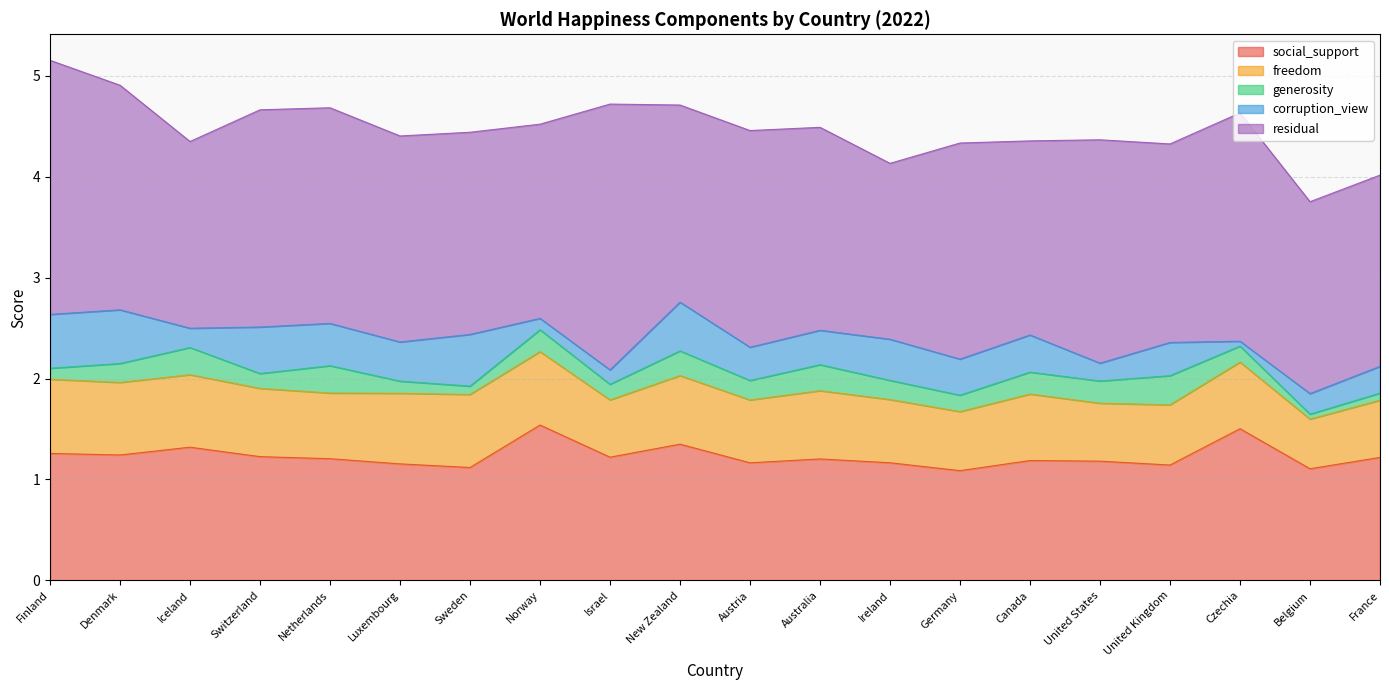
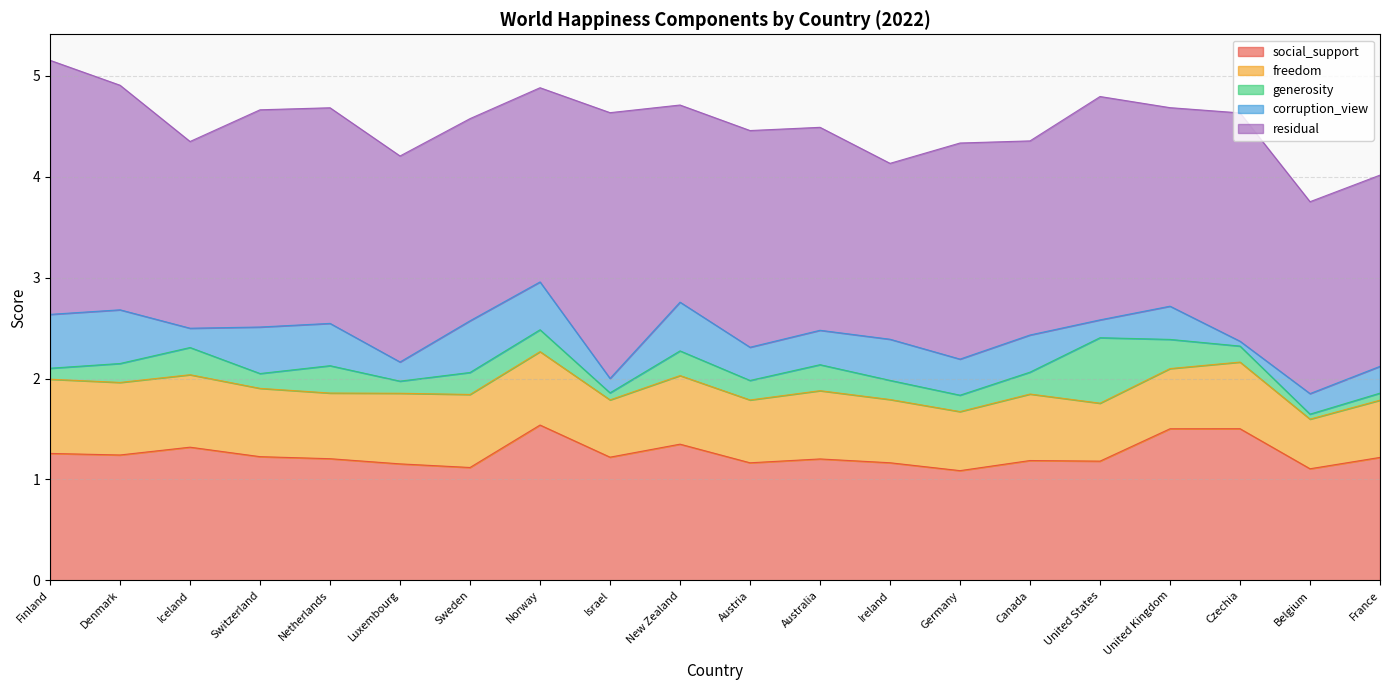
  {
    "social_support": {
      "Finland": 1.26,
      "Denmark": 1.24,
      "Iceland": 1.32,
      "Switzerland": 1.23,
      "Netherlands": 1.21,
      "Luxembourg": 1.15,
      "Sweden": 1.12,
      "Norway": 1.54,
      "Israel": 1.22,
      "New Zealand": 1.35,
      "Austria": 1.17,
      "Australia": 1.20,
      "Ireland": 1.17,
      "Germany": 1.09,
      "Canada": 1.19,
      "United States": 1.18,
-     "United Kingdom": 1.14,
+     "United Kingdom": 1.50,
      "Czechia": 1.50,
      "Belgium": 1.11,
      "France": 1.22
    },
    "freedom": {
      "Finland": 0.74,
      "Denmark": 0.72,
      "Iceland": 0.72,
      "Switzerland": 0.68,
      "Netherlands": 0.65,
      "Luxembourg": 0.70,
      "Sweden": 0.72,
      "Norway": 0.73,
      "Israel": 0.57,
      "New Zealand": 0.68,
      "Austria": 0.62,
      "Australia": 0.68,
      "Ireland": 0.63,
      "Germany": 0.59,
      "Canada": 0.66,
      "United States": 0.57,
      "United Kingdom": 0.60,
      "Czechia": 0.66,
      "Belgium": 0.49,
      "France": 0.57
    },
    "generosity": {
      "Finland": 0.11,
      "Denmark": 0.19,
      "Iceland": 0.27,
      "Switzerland": 0.15,
      "Netherlands": 0.27,
      "Luxembourg": 0.12,
-     "Sweden": 0.08,
+     "Sweden": 0.22,
      "Norway": 0.22,
-     "Israel": 0.15,
+     "Israel": 0.07,
      "New Zealand": 0.24,
      "Austria": 0.19,
      "Australia": 0.26,
      "Ireland": 0.19,
      "Germany": 0.16,
      "Canada": 0.22,
-     "United States": 0.22,
+     "United States": 0.65,
      "United Kingdom": 0.29,
      "Czechia": 0.16,
      "Belgium": 0.05,
      "France": 0.07
    },
    "corruption_view": {
      "Finland": 0.53,
      "Denmark": 0.53,
      "Iceland": 0.19,
      "Switzerland": 0.46,
      "Netherlands": 0.42,
-     "Luxembourg": 0.39,
+     "Luxembourg": 0.19,
      "Sweden": 0.51,
-     "Norway": 0.11,
+     "Norway": 0.47,
      "Israel": 0.14,
      "New Zealand": 0.48,
      "Austria": 0.33,
      "Australia": 0.34,
      "Ireland": 0.41,
      "Germany": 0.36,
      "Canada": 0.37,
      "United States": 0.18,
      "United Kingdom": 0.33,
      "Czechia": 0.05,
      "Belgium": 0.20,
      "France": 0.27
    },
    "residual": {
      "Finland": 2.52,
      "Denmark": 2.23,
      "Iceland": 1.85,
      "Switzerland": 2.15,
      "Netherlands": 2.14,
      "Luxembourg": 2.04,
      "Sweden": 2.00,
      "Norway": 1.92,
      "Israel": 2.63,
      "New Zealand": 1.95,
      "Austria": 2.15,
      "Australia": 2.01,
      "Ireland": 1.74,
      "Germany": 2.14,
      "Canada": 1.92,
      "United States": 2.21,
      "United Kingdom": 1.97,
      "Belgium": 1.90,
      "France": 1.89
    }
  }
